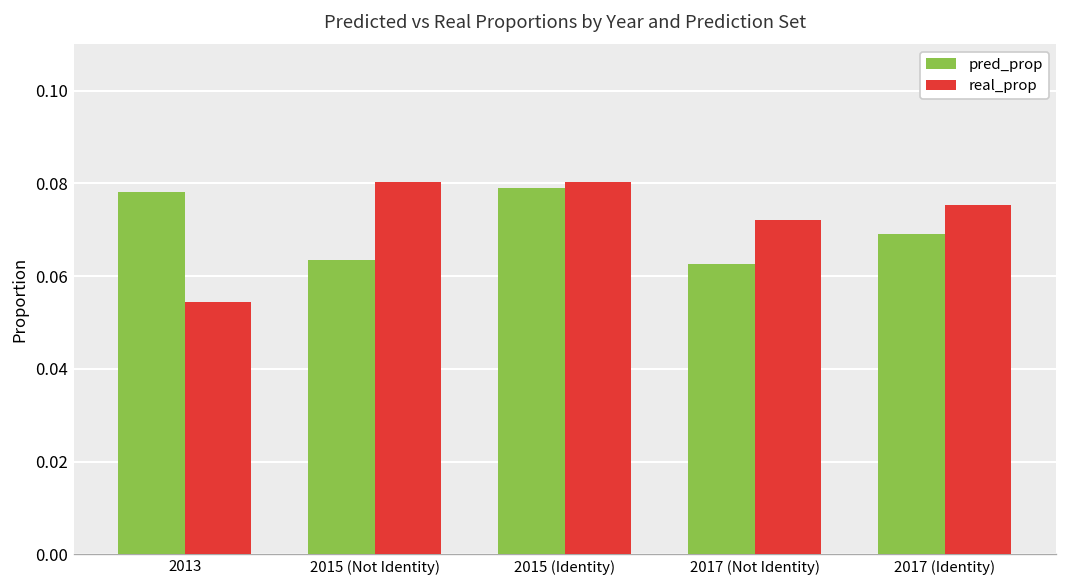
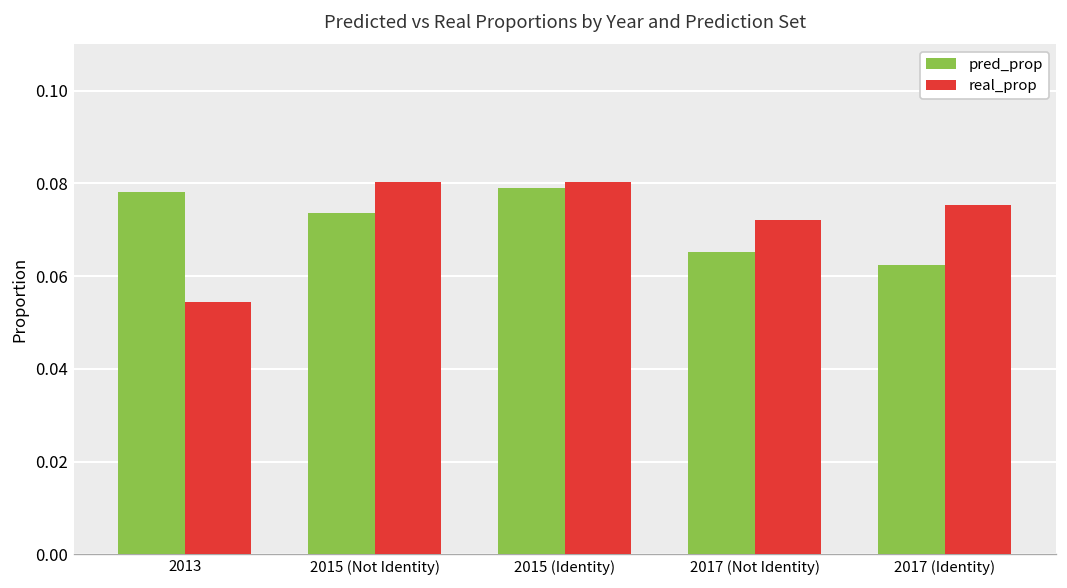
  {
    "pred_prop": {
      "2013": 0.078,
-     "2015 (Not Identity)": 0.063,
+     "2015 (Not Identity)": 0.074,
      "2015 (Identity)": 0.079,
-     "2017 (Not Identity)": 0.063,
-     "2017 (Identity)": 0.069
+     "2017 (Not Identity)": 0.065,
+     "2017 (Identity)": 0.062
    },
    "real_prop": {
      "2013": 0.054,
      "2015 (Not Identity)": 0.080,
      "2015 (Identity)": 0.080,
      "2017 (Not Identity)": 0.072,
      "2017 (Identity)": 0.075
    }
  }
